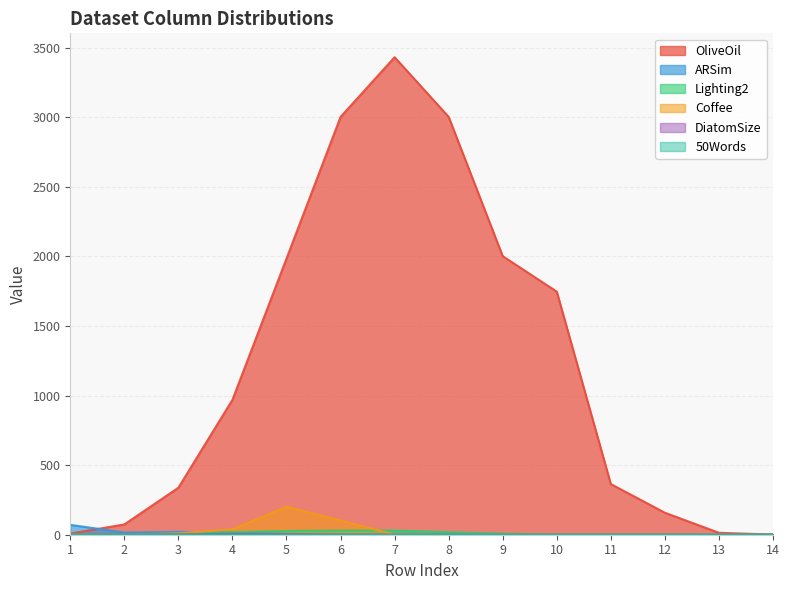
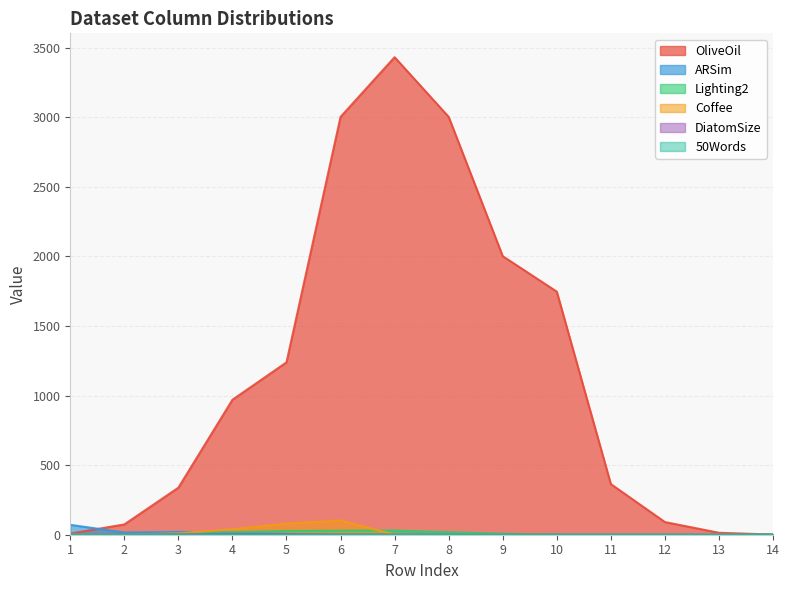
  {
    "OliveOil": {
      "2": 70,
      "3": 340,
      "4": 970,
-     "5": 1990,
+     "5": 1240,
      "6": 3000,
      "7": 3430,
      "8": 3000,
      "9": 2000,
      "10": 1750,
      "11": 360,
-     "12": 160
+     "12": 90
    },
    "ARSim": {
      "1": 70
    },
    "Coffee": {
      "4": 40,
-     "5": 200,
+     "5": 80,
      "6": 100
    }
  }
